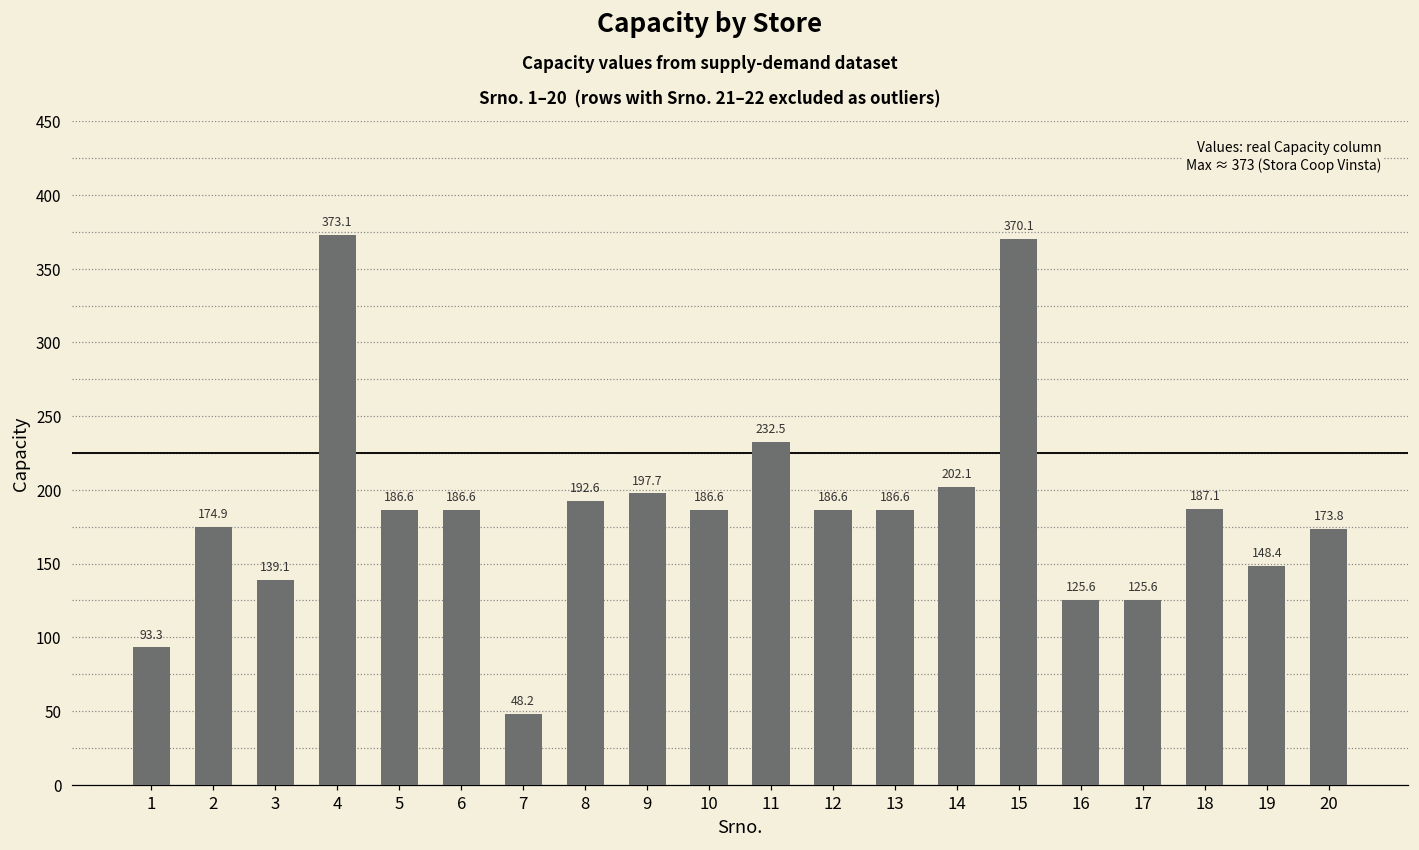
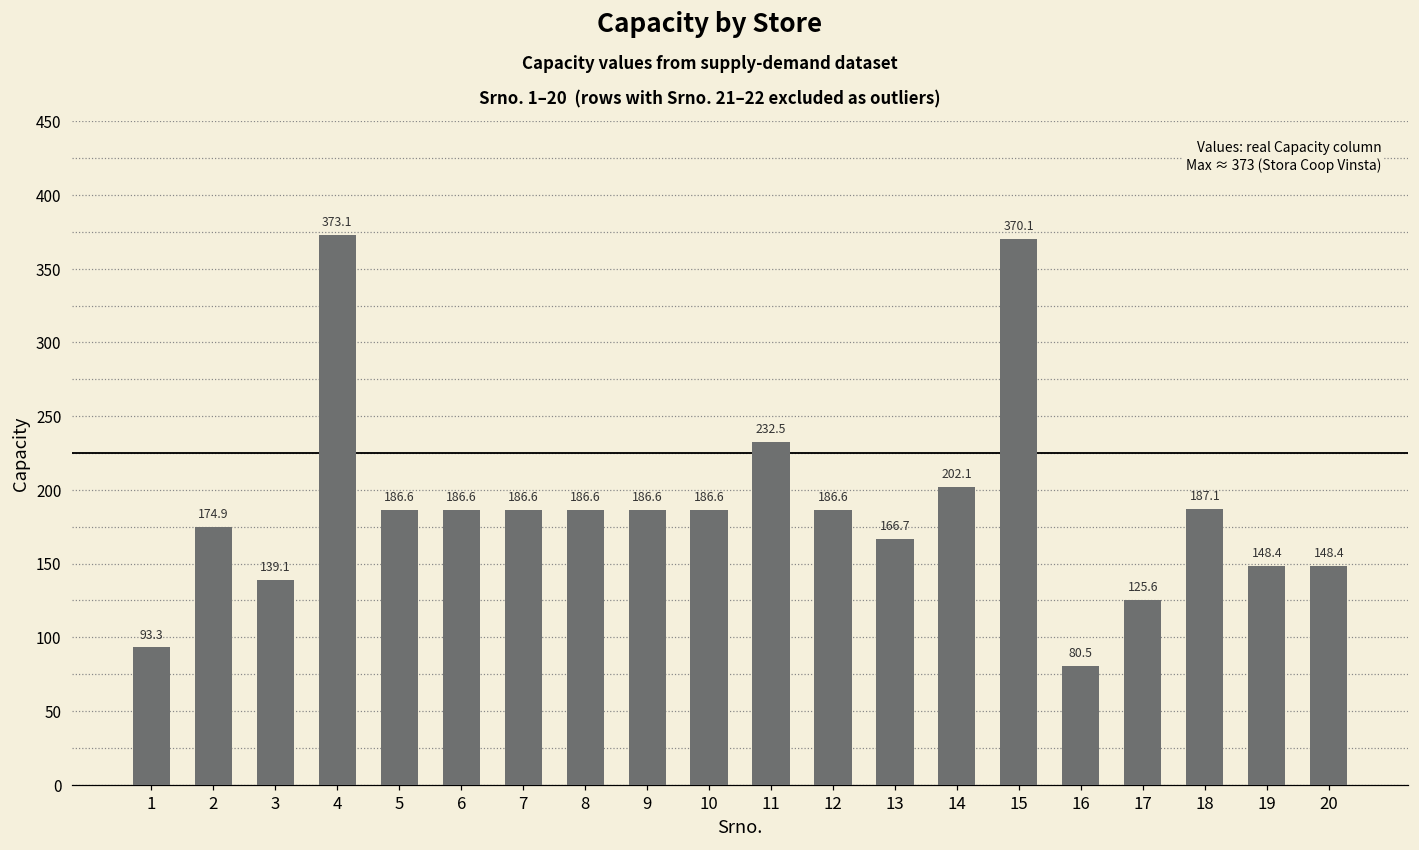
  {
    "1": 93.3,
    "2": 174.9,
    "3": 139.1,
    "4": 373.1,
    "5": 186.6,
    "6": 186.6,
-   "7": 48.2,
-   "8": 192.6,
-   "9": 197.7,
+   "7": 186.6,
+   "8": 186.6,
+   "9": 186.6,
    "10": 186.6,
    "11": 232.5,
    "12": 186.6,
-   "13": 186.6,
+   "13": 166.7,
    "14": 202.1,
    "15": 370.1,
-   "16": 125.6,
+   "16": 80.5,
    "17": 125.6,
    "18": 187.1,
    "19": 148.4,
-   "20": 173.8
+   "20": 148.4
  }
